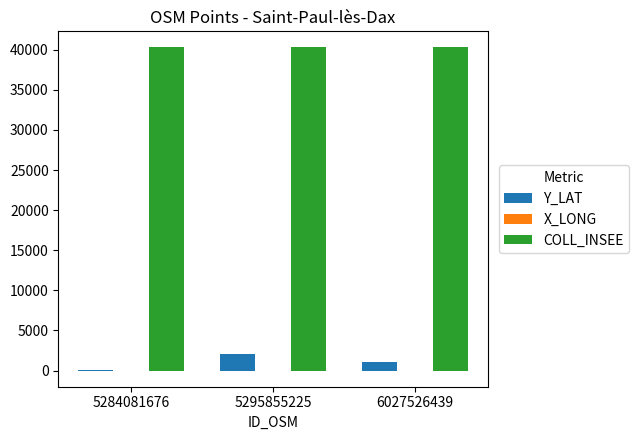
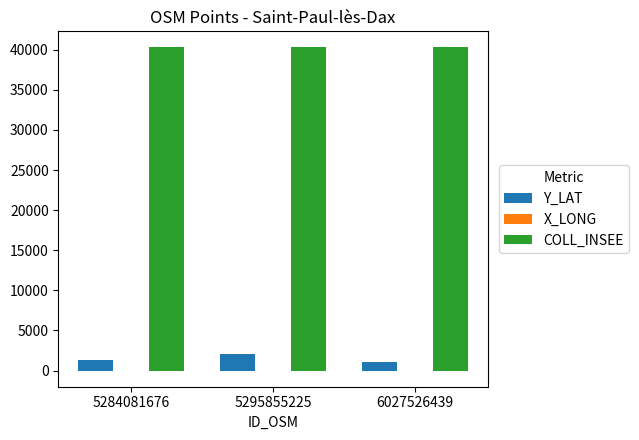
  {
    "Y_LAT": {
-     "5284081676": 0,
+     "5284081676": 1000,
      "5295855225": 2000,
      "6027526439": 1000
    },
    "COLL_INSEE": {
      "5284081676": 40000,
      "5295855225": 40000,
      "6027526439": 40000
    }
  }
